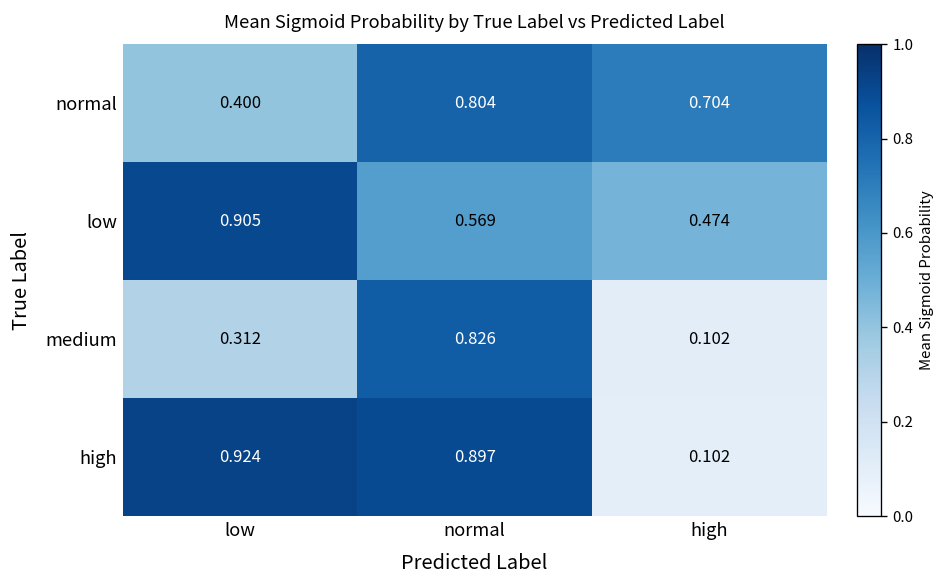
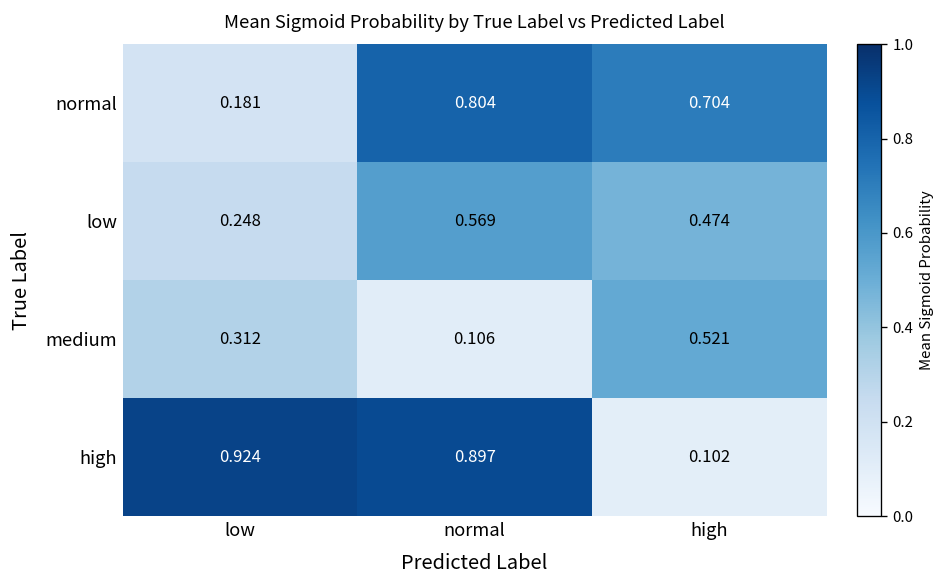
  {
    "normal": {
-     "low": 0.400,
+     "low": 0.181,
      "normal": 0.804,
      "high": 0.704
    },
    "low": {
-     "low": 0.905,
+     "low": 0.248,
      "normal": 0.569,
      "high": 0.474
    },
    "medium": {
      "low": 0.312,
-     "normal": 0.826,
-     "high": 0.102
+     "normal": 0.106,
+     "high": 0.521
    },
    "high": {
      "low": 0.924,
      "normal": 0.897,
      "high": 0.102
    }
  }
